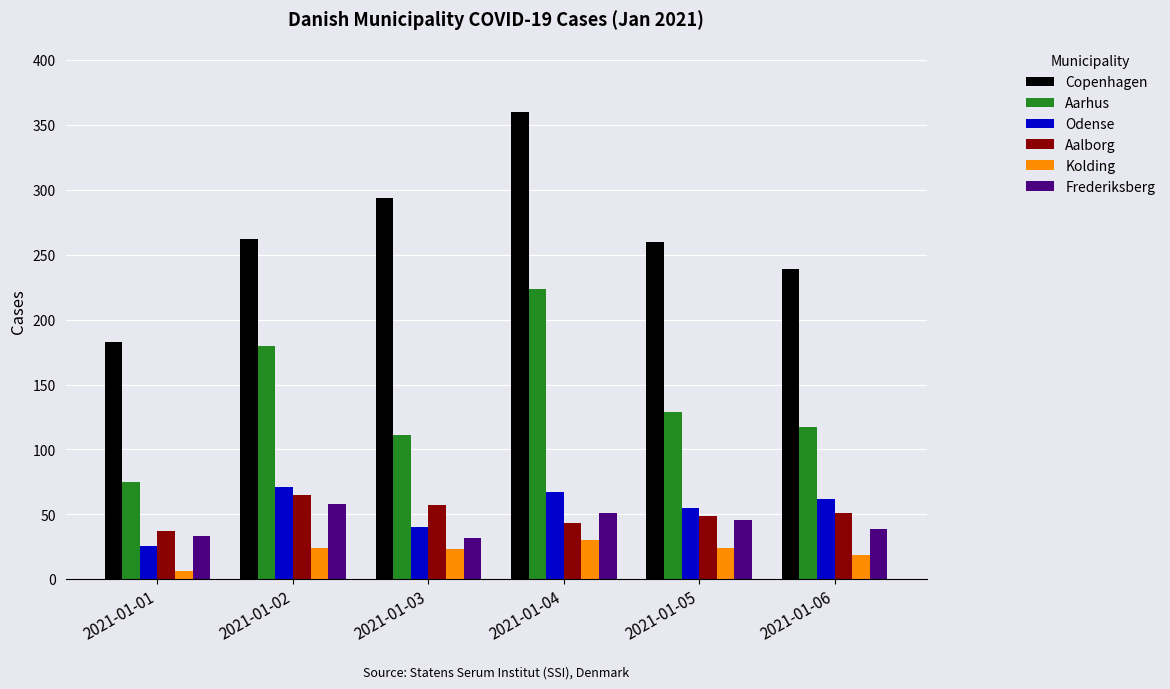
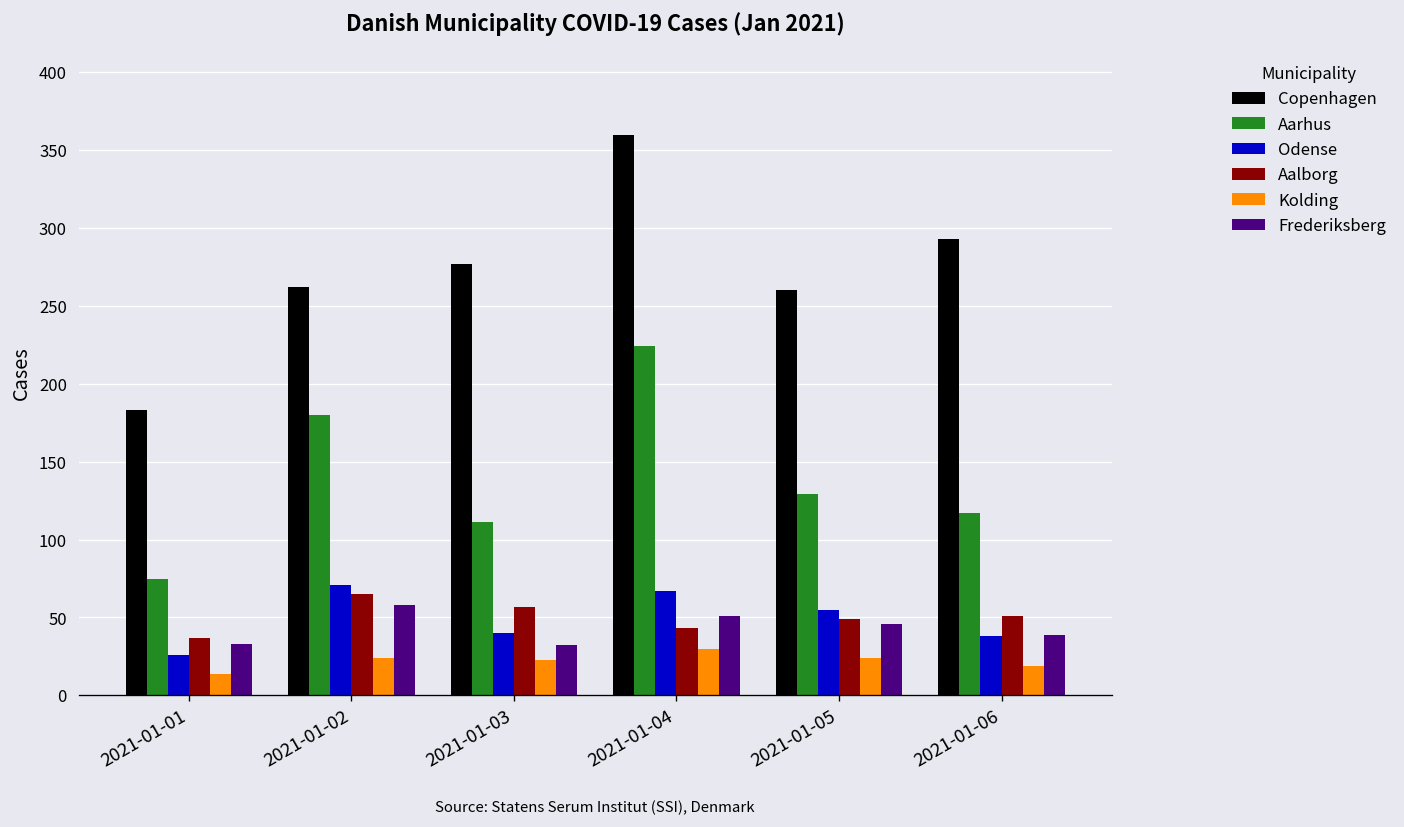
  {
    "Copenhagen": {
      "2021-01-01": 183,
      "2021-01-02": 262,
-     "2021-01-03": 294,
+     "2021-01-03": 277,
      "2021-01-04": 360,
      "2021-01-05": 260,
-     "2021-01-06": 239
+     "2021-01-06": 293
    },
    "Aarhus": {
      "2021-01-01": 75,
      "2021-01-02": 180,
      "2021-01-03": 111,
      "2021-01-04": 224,
      "2021-01-05": 129,
      "2021-01-06": 117
    },
    "Odense": {
      "2021-01-01": 26,
      "2021-01-02": 71,
      "2021-01-03": 40,
      "2021-01-04": 67,
      "2021-01-05": 55,
-     "2021-01-06": 62
+     "2021-01-06": 38
    },
    "Aalborg": {
      "2021-01-01": 37,
      "2021-01-02": 65,
      "2021-01-03": 57,
      "2021-01-04": 43,
      "2021-01-05": 49,
      "2021-01-06": 51
    },
    "Kolding": {
-     "2021-01-01": 6,
+     "2021-01-01": 14,
      "2021-01-02": 24,
      "2021-01-03": 23,
      "2021-01-04": 30,
      "2021-01-05": 24,
      "2021-01-06": 19
    },
    "Frederiksberg": {
      "2021-01-01": 33,
      "2021-01-02": 58,
      "2021-01-03": 32,
      "2021-01-04": 51,
      "2021-01-05": 46,
      "2021-01-06": 39
    }
  }
